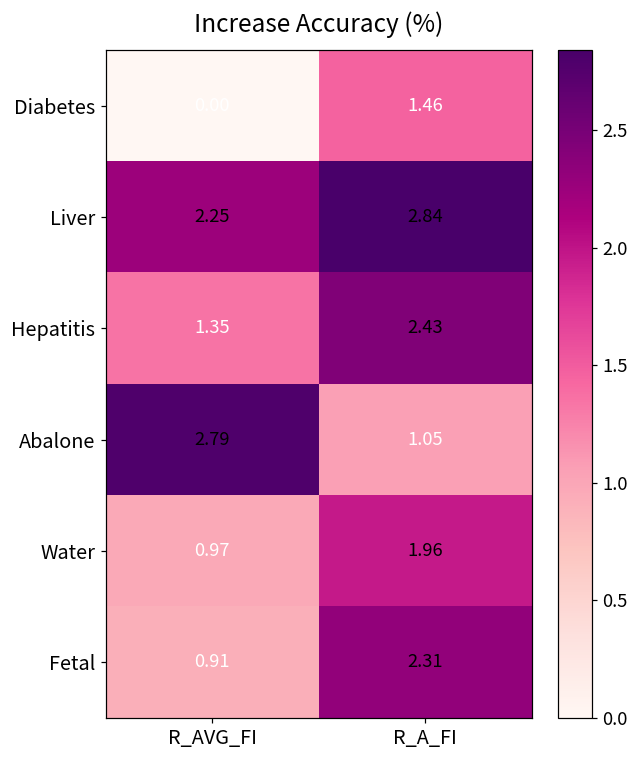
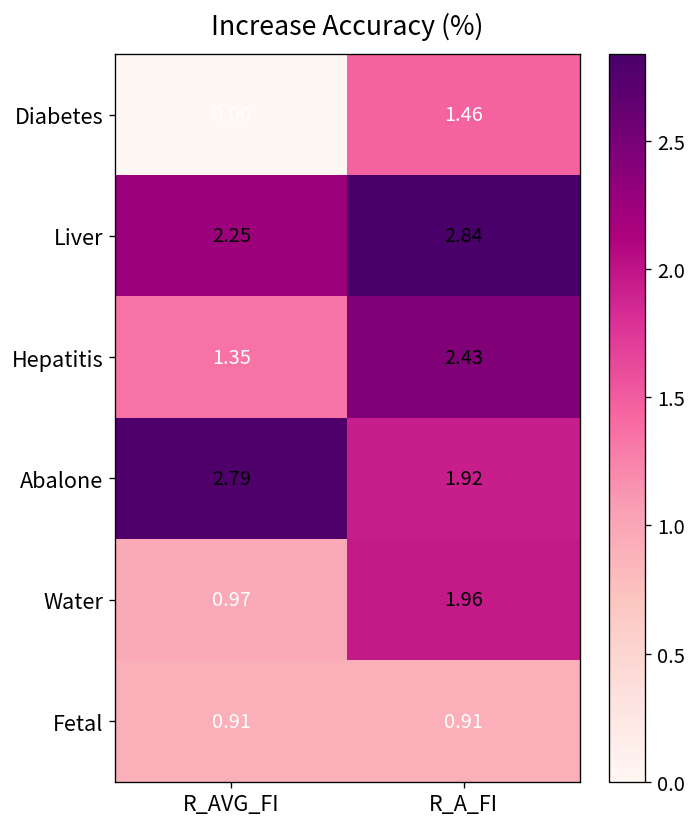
  {
    "Diabetes": {
      "R_A_FI": 1.46
    },
    "Liver": {
      "R_AVG_FI": 2.25,
      "R_A_FI": 2.84
    },
    "Hepatitis": {
      "R_AVG_FI": 1.35,
      "R_A_FI": 2.43
    },
    "Abalone": {
      "R_AVG_FI": 2.79,
-     "R_A_FI": 1.05
+     "R_A_FI": 1.92
    },
    "Water": {
      "R_AVG_FI": 0.97,
      "R_A_FI": 1.96
    },
    "Fetal": {
      "R_AVG_FI": 0.91,
-     "R_A_FI": 2.31
+     "R_A_FI": 0.91
    }
  }
